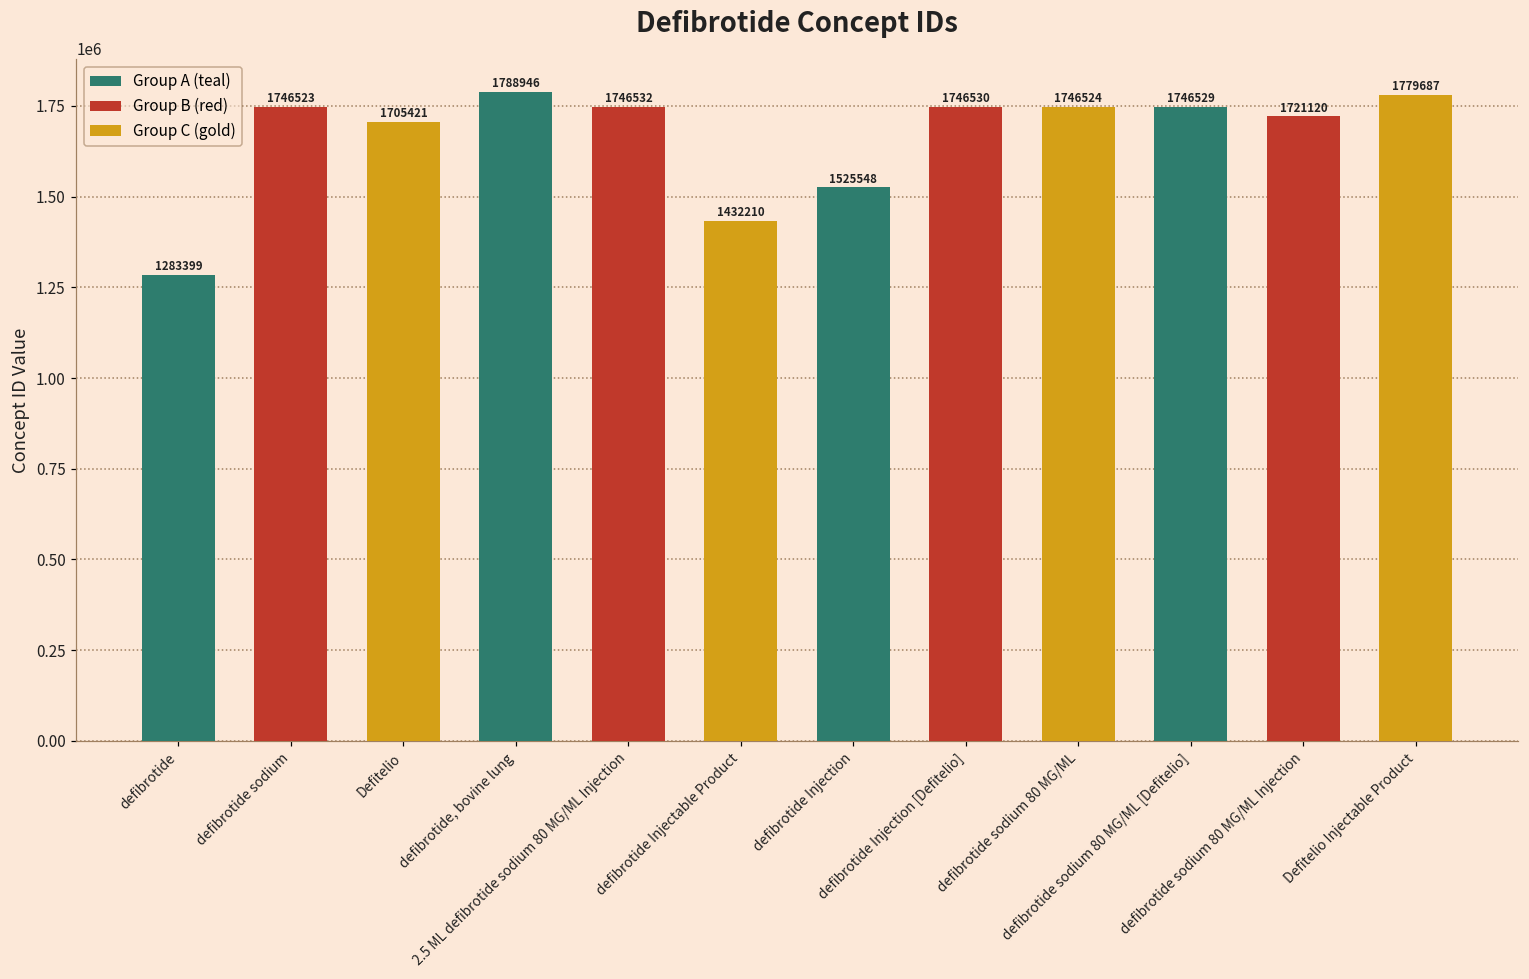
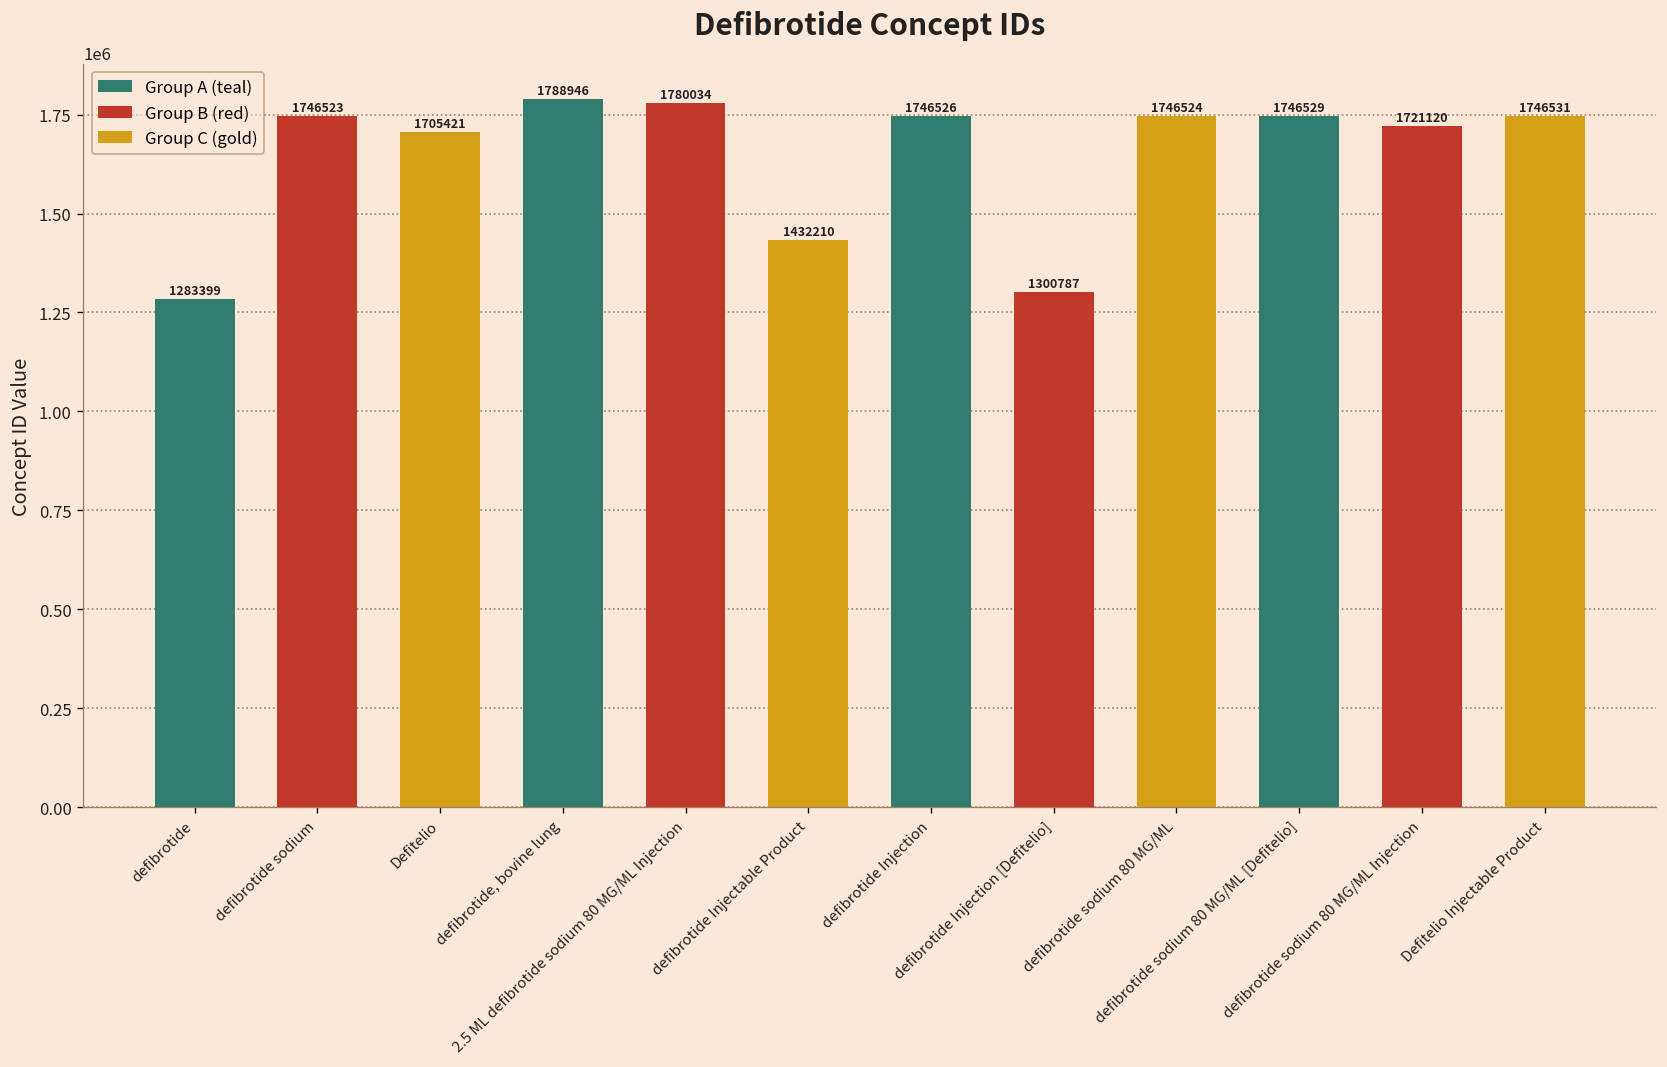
  {
    "defibrotide": 1283399,
    "defibrotide sodium": 1746523,
    "Defitelio": 1705421,
    "defibrotide, bovine lung": 1788946,
-   "2.5 ML defibrotide sodium 80 MG/ML Injection": 1746532,
+   "2.5 ML defibrotide sodium 80 MG/ML Injection": 1780034,
    "defibrotide Injectable Product": 1432210,
-   "defibrotide Injection": 1525548,
-   "defibrotide Injection [Defitelio]": 1746530,
+   "defibrotide Injection": 1746526,
+   "defibrotide Injection [Defitelio]": 1300787,
    "defibrotide sodium 80 MG/ML": 1746524,
    "defibrotide sodium 80 MG/ML [Defitelio]": 1746529,
    "defibrotide sodium 80 MG/ML Injection": 1721120,
-   "Defitelio Injectable Product": 1779687
+   "Defitelio Injectable Product": 1746531
  }
